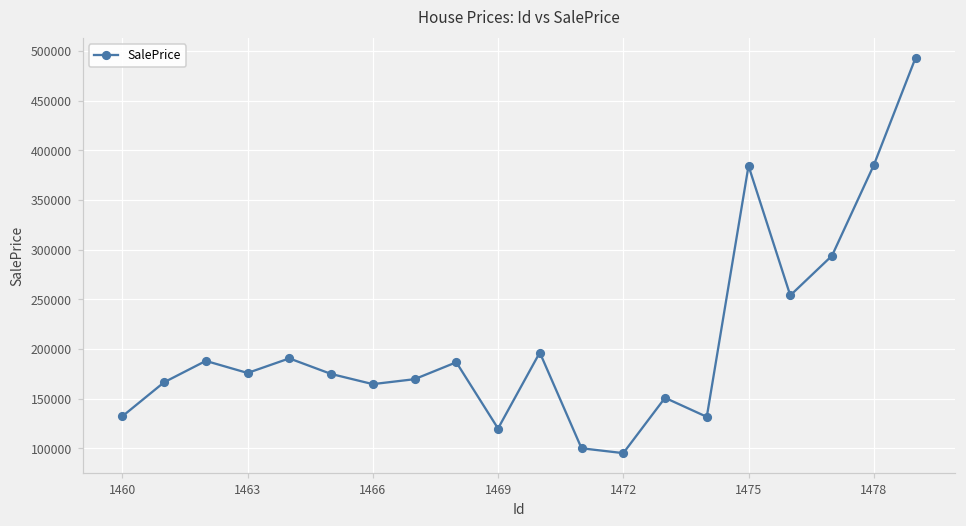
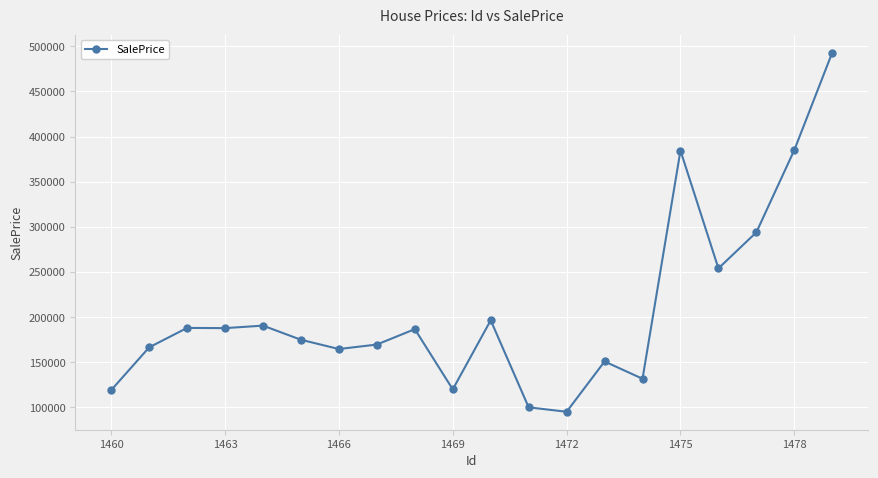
  {
-   "1460": 130000,
-   "1463": 180000,
+   "1460": 120000,
+   "1463": 190000,
    "1466": 160000,
    "1469": 120000,
    "1472": 100000,
    "1475": 380000,
    "1478": 390000
  }
